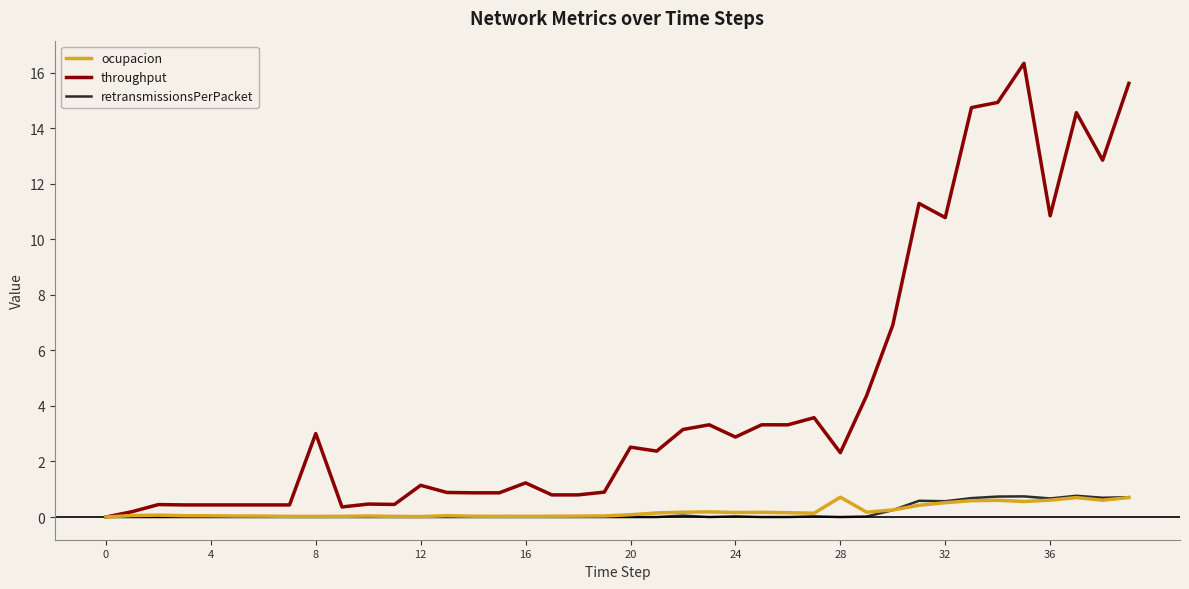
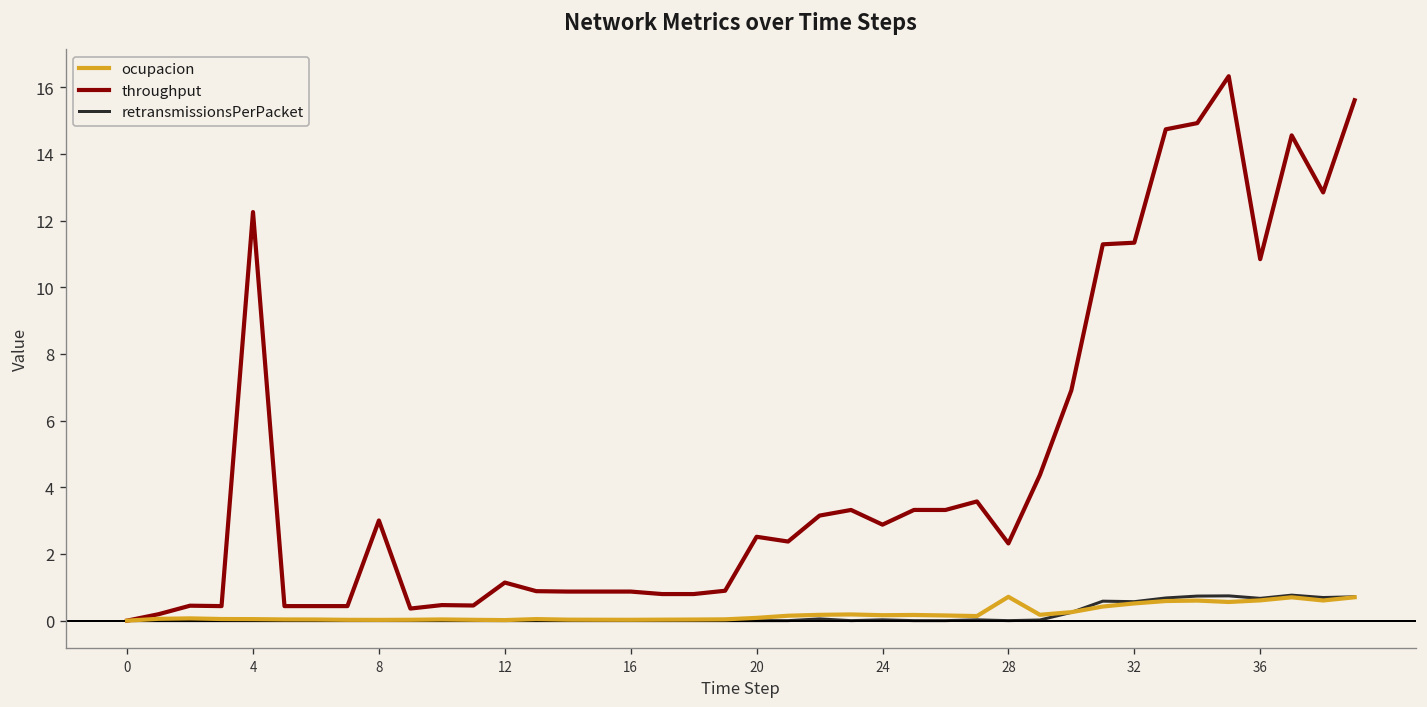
  {
    "ocupacion": {
      "24": 0.2,
      "28": 0.7
    },
    "throughput": {
-     "4": 0.4,
+     "4": 12.3,
      "8": 3.0,
      "12": 1.1,
-     "16": 1.2,
+     "16": 0.9,
      "20": 2.5,
      "24": 2.9,
      "28": 2.3,
-     "32": 10.8,
+     "32": 11.3,
      "36": 10.8
    },
    "retransmissionsPerPacket": {
      "24": 0.0,
      "28": 0.0
    }
  }
